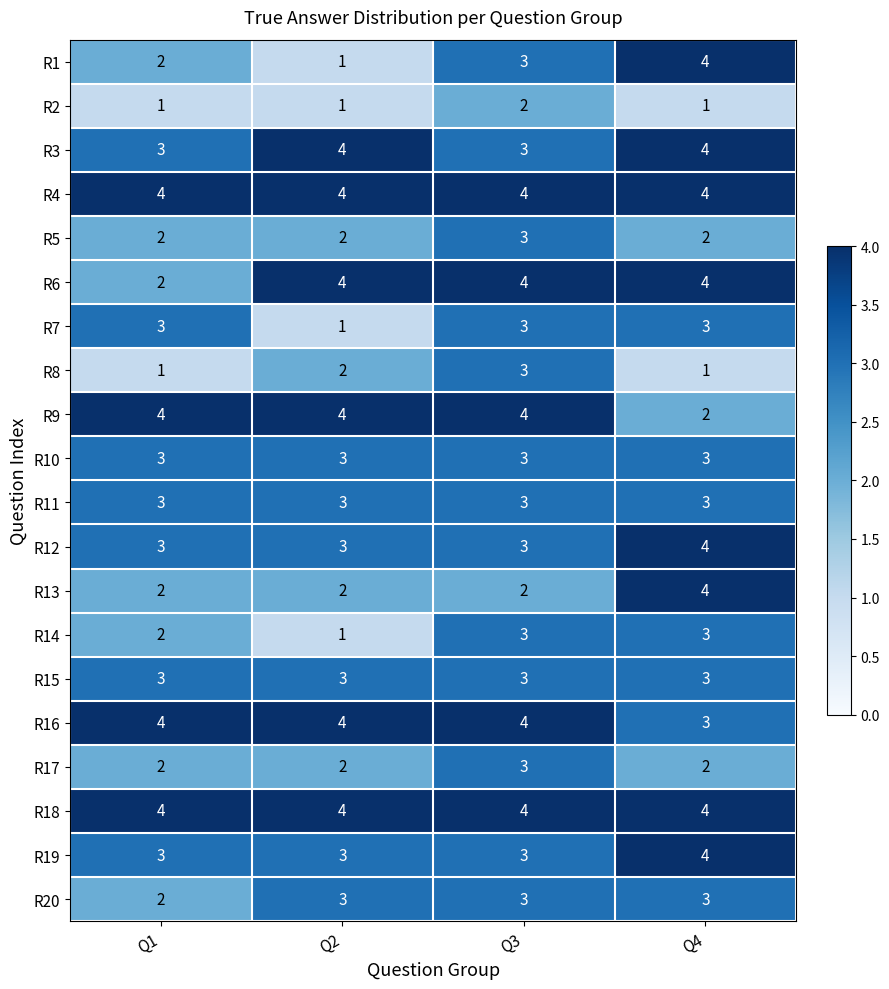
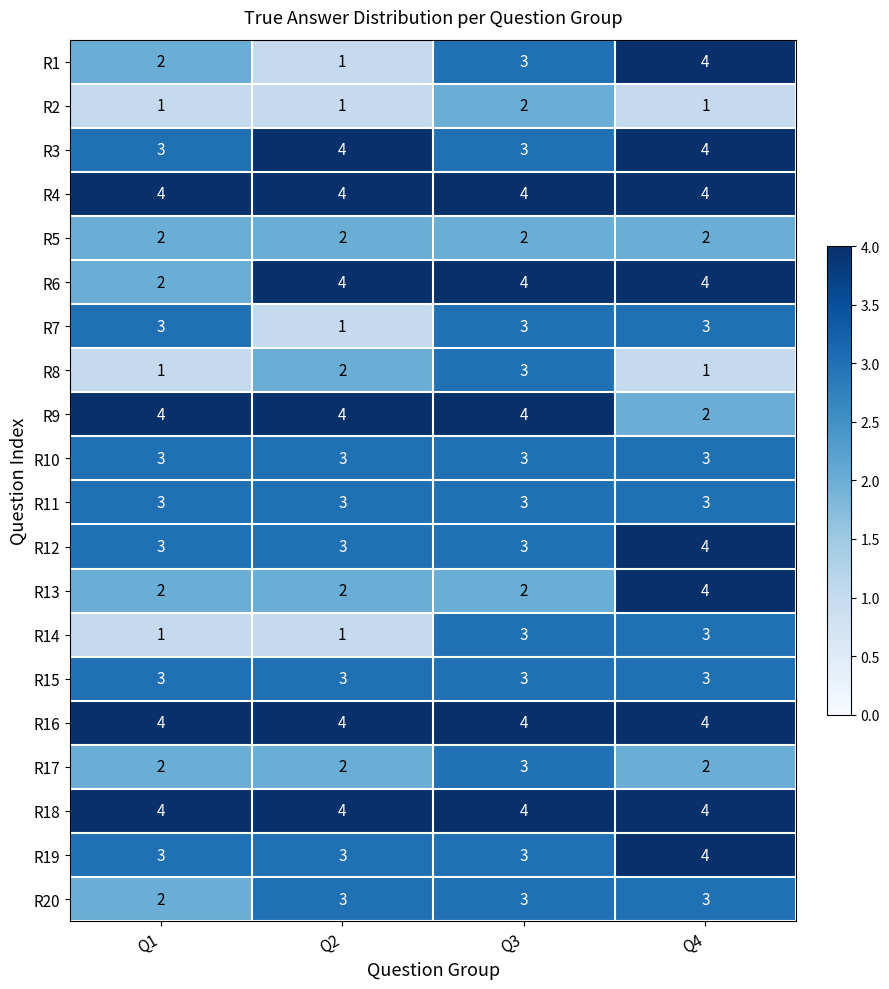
  {
    "R1": {
      "Q1": 2,
      "Q2": 1,
      "Q3": 3,
      "Q4": 4
    },
    "R2": {
      "Q1": 1,
      "Q2": 1,
      "Q3": 2,
      "Q4": 1
    },
    "R3": {
      "Q1": 3,
      "Q2": 4,
      "Q3": 3,
      "Q4": 4
    },
    "R4": {
      "Q1": 4,
      "Q2": 4,
      "Q3": 4,
      "Q4": 4
    },
    "R5": {
      "Q1": 2,
      "Q2": 2,
-     "Q3": 3,
+     "Q3": 2,
      "Q4": 2
    },
    "R6": {
      "Q1": 2,
      "Q2": 4,
      "Q3": 4,
      "Q4": 4
    },
    "R7": {
      "Q1": 3,
      "Q2": 1,
      "Q3": 3,
      "Q4": 3
    },
    "R8": {
      "Q1": 1,
      "Q2": 2,
      "Q3": 3,
      "Q4": 1
    },
    "R9": {
      "Q1": 4,
      "Q2": 4,
      "Q3": 4,
      "Q4": 2
    },
    "R10": {
      "Q1": 3,
      "Q2": 3,
      "Q3": 3,
      "Q4": 3
    },
    "R11": {
      "Q1": 3,
      "Q2": 3,
      "Q3": 3,
      "Q4": 3
    },
    "R12": {
      "Q1": 3,
      "Q2": 3,
      "Q3": 3,
      "Q4": 4
    },
    "R13": {
      "Q1": 2,
      "Q2": 2,
      "Q3": 2,
      "Q4": 4
    },
    "R14": {
-     "Q1": 2,
+     "Q1": 1,
      "Q2": 1,
      "Q3": 3,
      "Q4": 3
    },
    "R15": {
      "Q1": 3,
      "Q2": 3,
      "Q3": 3,
      "Q4": 3
    },
    "R16": {
      "Q1": 4,
      "Q2": 4,
      "Q3": 4,
-     "Q4": 3
+     "Q4": 4
    },
    "R17": {
      "Q1": 2,
      "Q2": 2,
      "Q3": 3,
      "Q4": 2
    },
    "R18": {
      "Q1": 4,
      "Q2": 4,
      "Q3": 4,
      "Q4": 4
    },
    "R19": {
      "Q1": 3,
      "Q2": 3,
      "Q3": 3,
      "Q4": 4
    },
    "R20": {
      "Q1": 2,
      "Q2": 3,
      "Q3": 3,
      "Q4": 3
    }
  }
